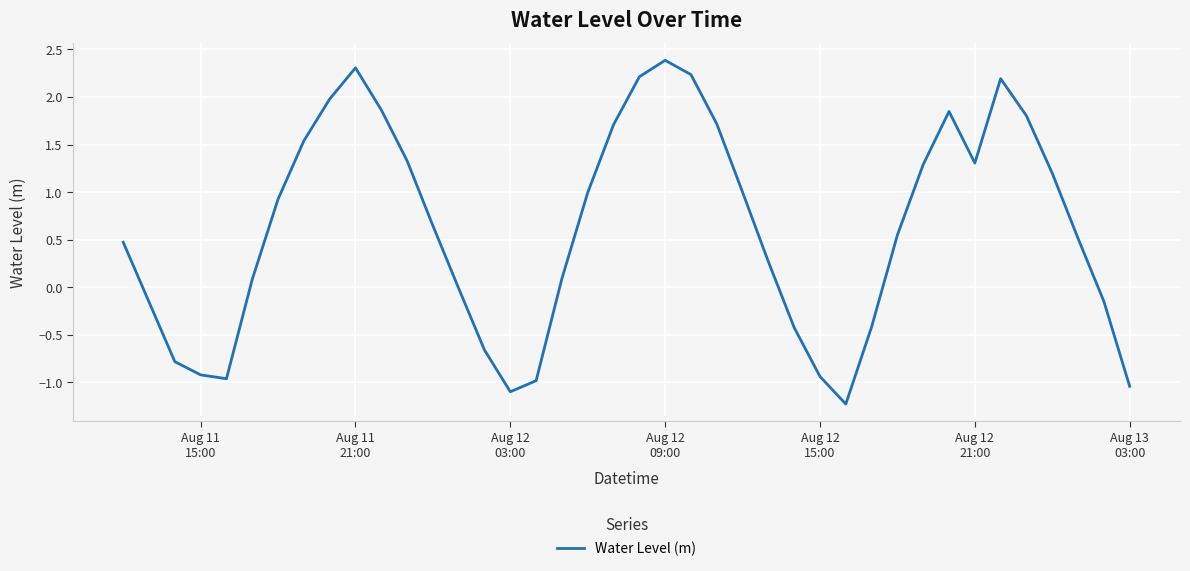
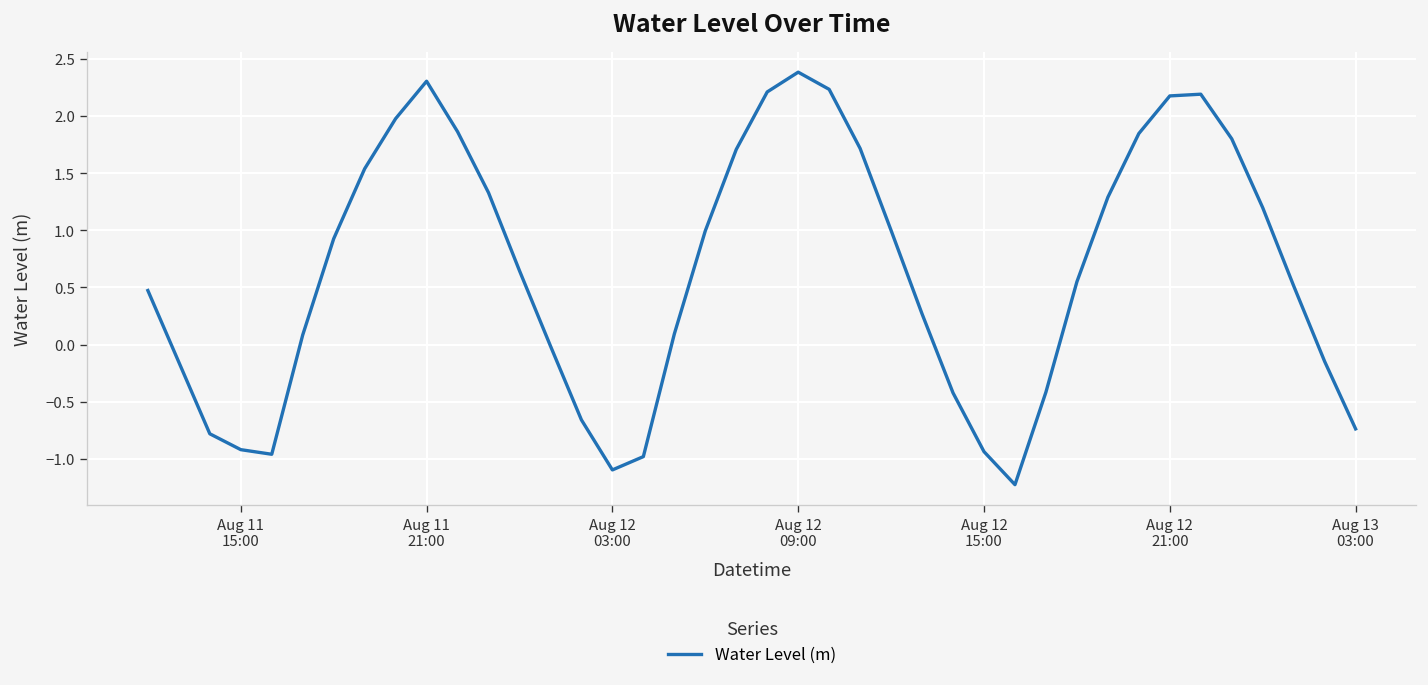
  {
    "Aug 11 15:00": -0.9,
    "Aug 11 21:00": 2.3,
    "Aug 12 03:00": -1.1,
    "Aug 12 09:00": 2.4,
    "Aug 12 15:00": -0.9,
-   "Aug 12 21:00": 1.3,
-   "Aug 13 03:00": -1.0
+   "Aug 12 21:00": 2.2,
+   "Aug 13 03:00": -0.7
  }
